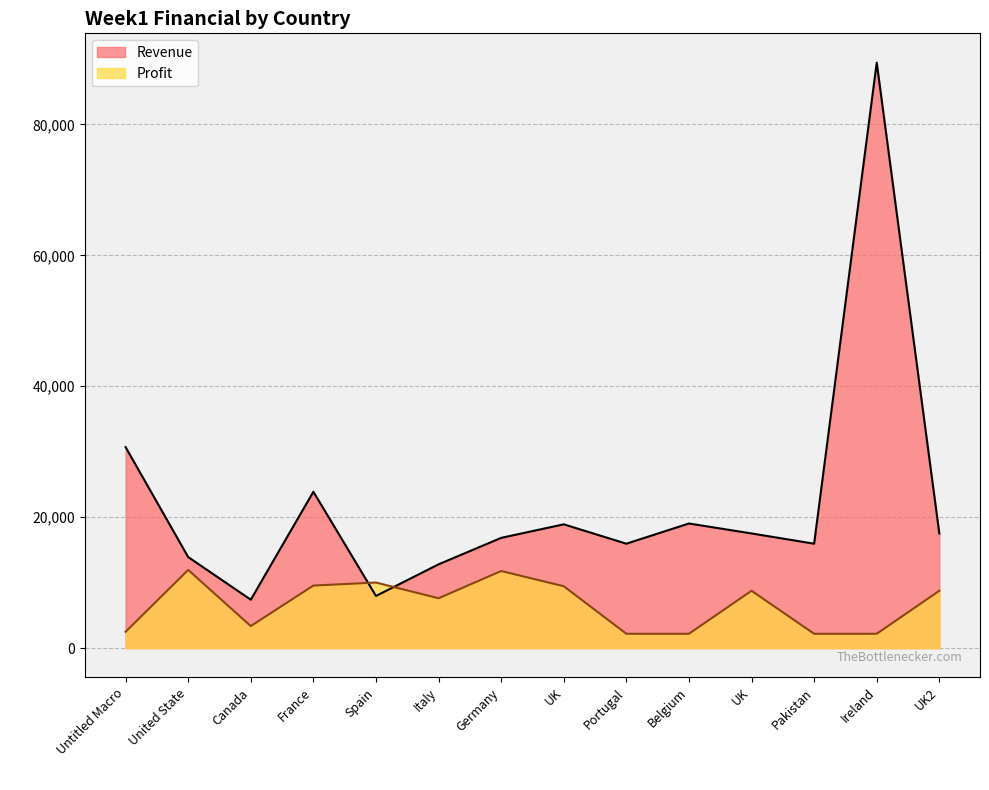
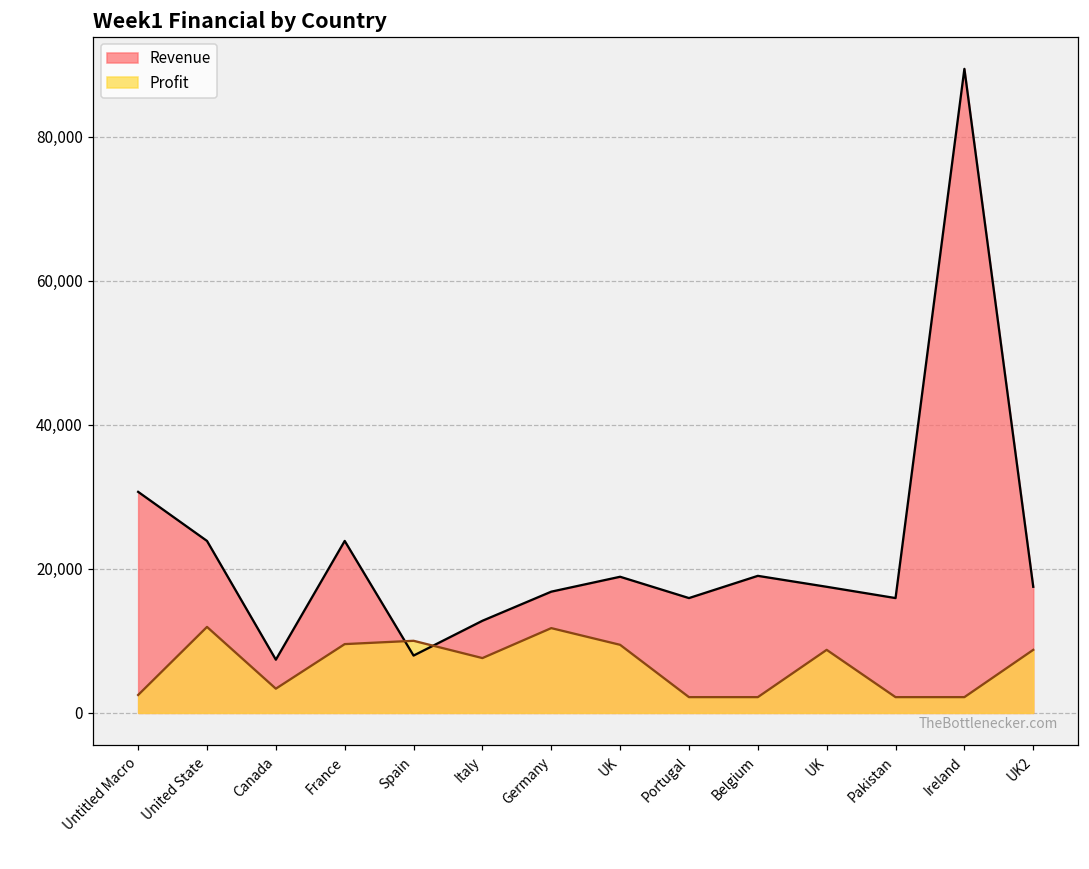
  {
    "Revenue": {
      "Untitled Macro": "31,000",
-     "United State": "14,000",
+     "United State": "24,000",
      "Canada": "7,000",
      "France": "24,000",
      "Spain": "8,000",
      "Italy": "13,000",
      "Germany": "17,000",
      "Portugal": "16,000",
      "Belgium": "19,000",
      "Pakistan": "16,000",
      "Ireland": "89,000",
      "UK2": "18,000"
    },
    "Profit": {
      "Untitled Macro": "2,000",
      "United State": "12,000",
      "Canada": "3,000",
      "France": "10,000",
      "Spain": "10,000",
      "Italy": "8,000",
      "Germany": "12,000",
      "Portugal": "2,000",
      "Belgium": "2,000",
      "Pakistan": "2,000",
      "Ireland": "2,000",
      "UK2": "9,000"
    }
  }
